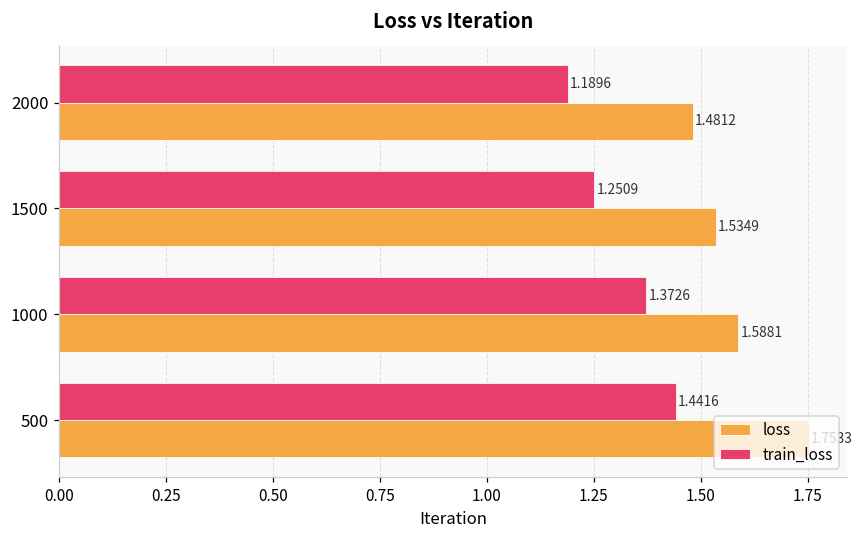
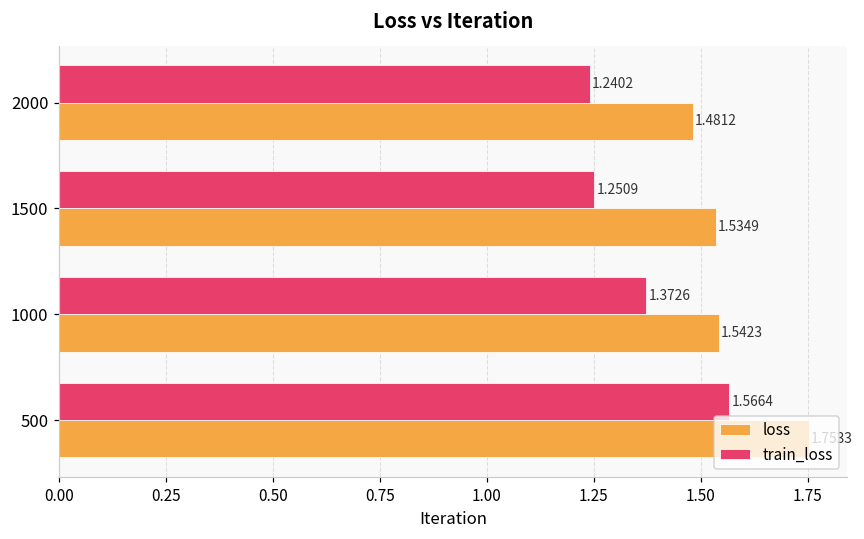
  {
    "loss": {
      "2000": 1.4812,
      "1500": 1.5349,
-     "1000": 1.5881
+     "1000": 1.5423
    },
    "train_loss": {
-     "2000": 1.1896,
+     "2000": 1.2402,
      "1500": 1.2509,
      "1000": 1.3726,
-     "500": 1.4416
+     "500": 1.5664
    }
  }
